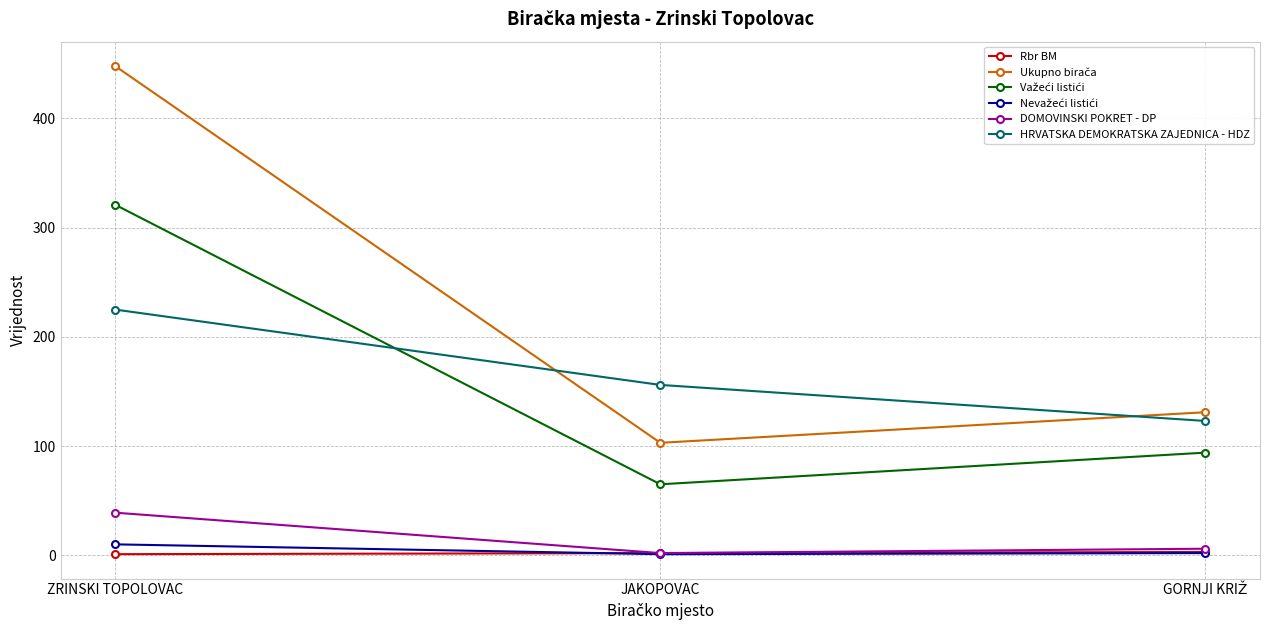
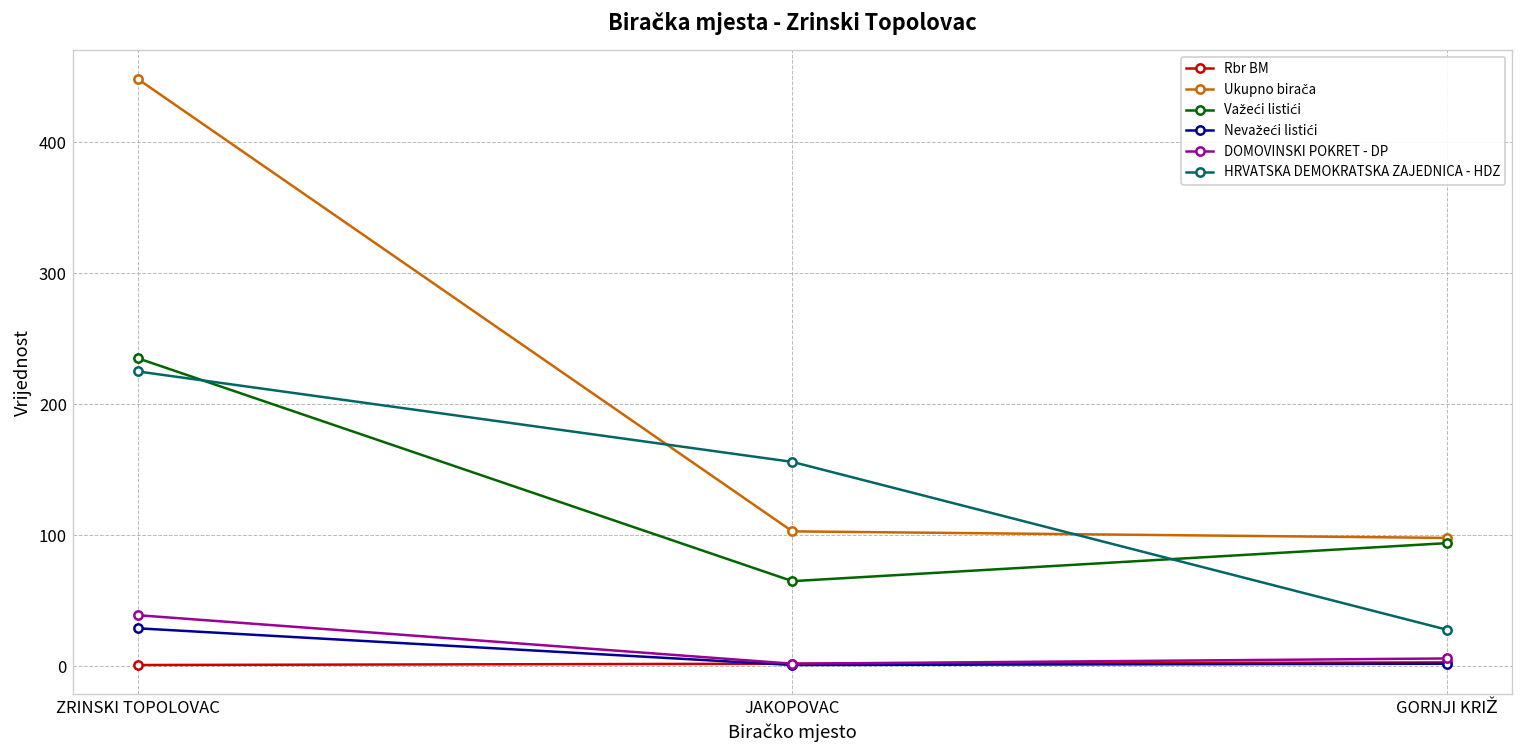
  {
    "Rbr BM": {
      "ZRINSKI TOPOLOVAC": 1
    },
    "Ukupno birača": {
      "ZRINSKI TOPOLOVAC": 448,
      "JAKOPOVAC": 103,
-     "GORNJI KRIŽ": 131
+     "GORNJI KRIŽ": 98
    },
    "Važeći listići": {
-     "ZRINSKI TOPOLOVAC": 321,
+     "ZRINSKI TOPOLOVAC": 235,
      "JAKOPOVAC": 65,
      "GORNJI KRIŽ": 94
    },
    "Nevažeći listići": {
-     "ZRINSKI TOPOLOVAC": 10
+     "ZRINSKI TOPOLOVAC": 29
    },
    "DOMOVINSKI POKRET - DP": {
      "ZRINSKI TOPOLOVAC": 39,
      "GORNJI KRIŽ": 6
    },
    "HRVATSKA DEMOKRATSKA ZAJEDNICA - HDZ": {
      "ZRINSKI TOPOLOVAC": 225,
      "JAKOPOVAC": 156,
-     "GORNJI KRIŽ": 123
+     "GORNJI KRIŽ": 28
    }
  }
